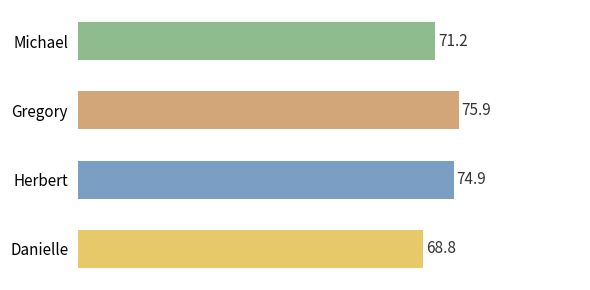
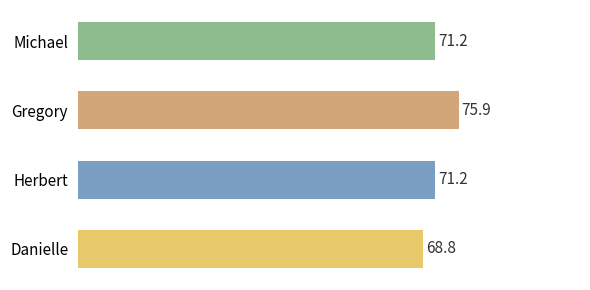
  {
    "Michael": 71.2,
    "Gregory": 75.9,
-   "Herbert": 74.9,
+   "Herbert": 71.2,
    "Danielle": 68.8
  }
